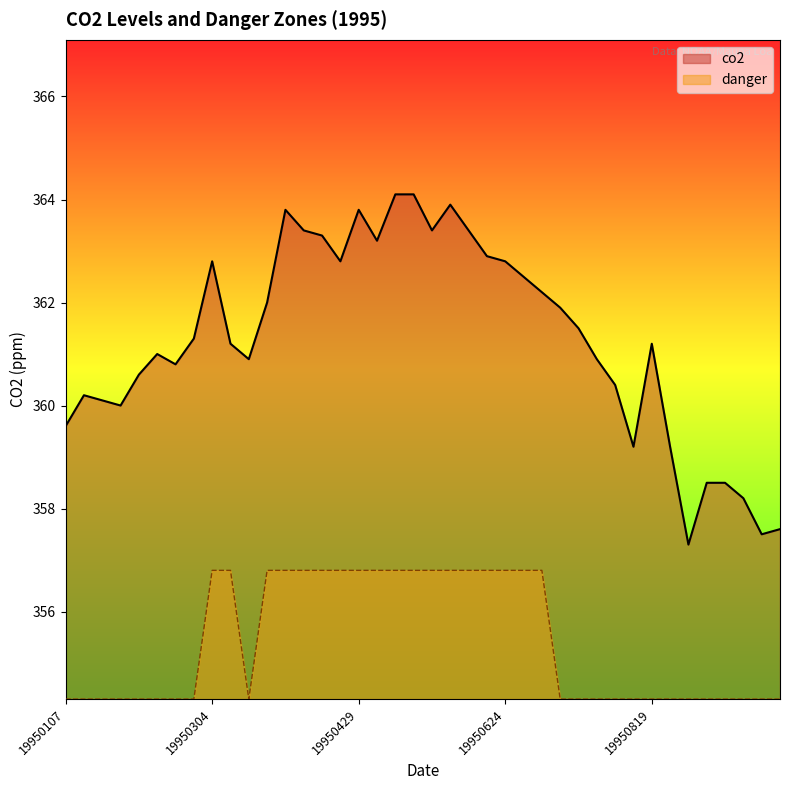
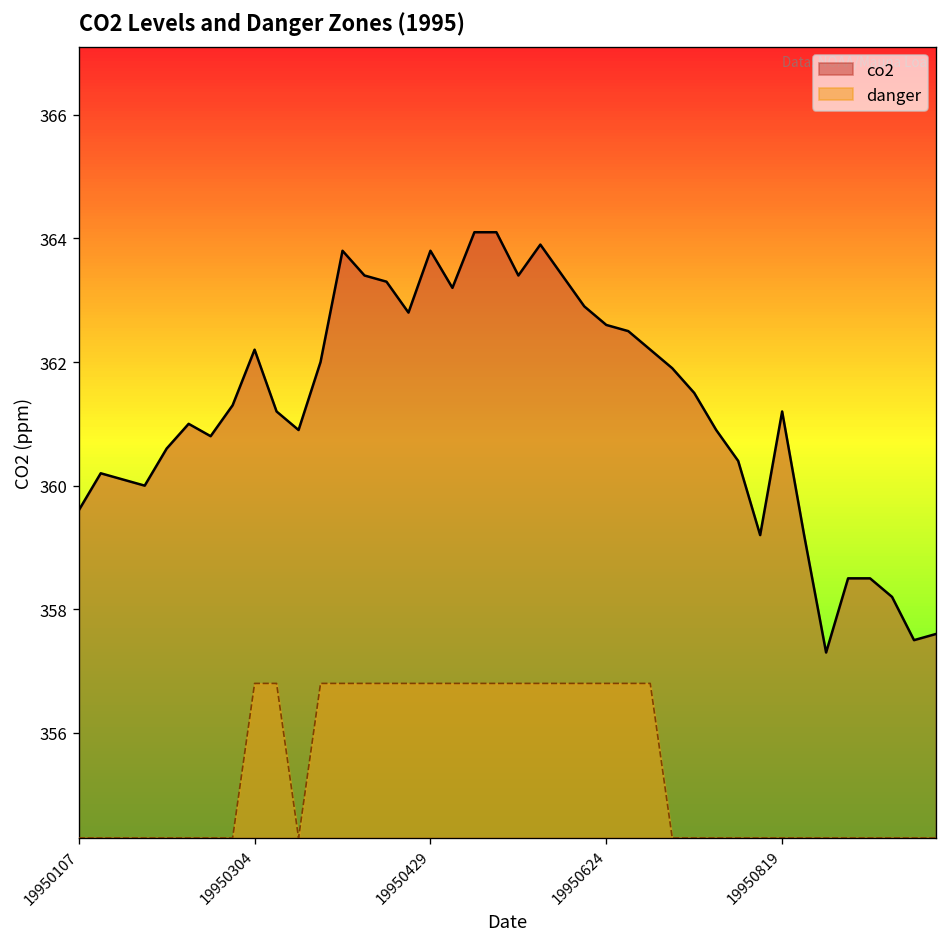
  {
    "co2": {
      "19950107": 359.6,
-     "19950304": 362.8,
+     "19950304": 362.2,
      "19950429": 363.8,
-     "19950624": 362.8,
+     "19950624": 362.6,
      "19950819": 361.2
    },
    "danger": {
      "19950107": 354.3,
      "19950304": 356.8,
      "19950429": 356.8,
      "19950624": 356.8,
      "19950819": 354.3
    }
  }
